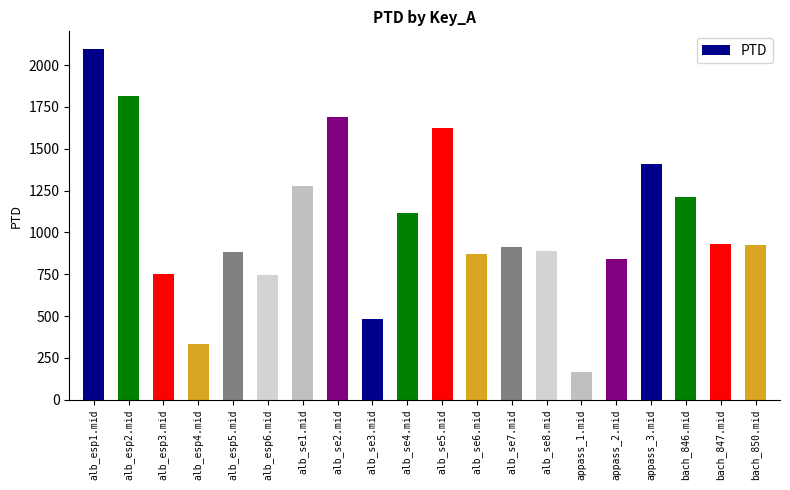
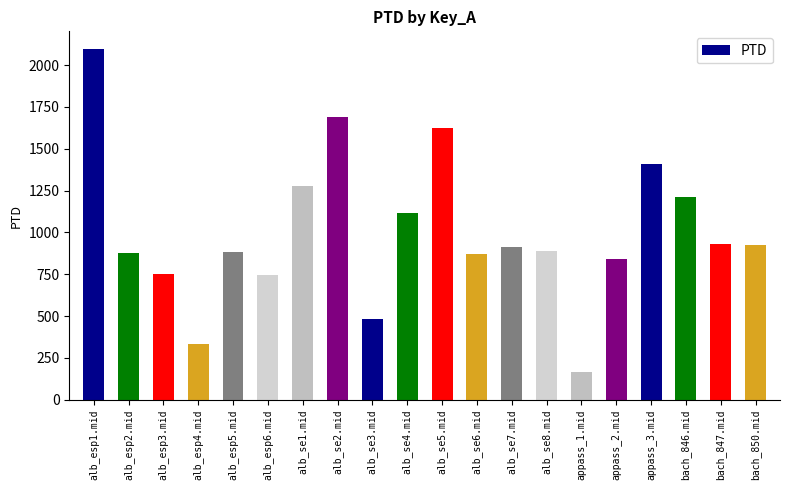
  {
    "alb_esp1.mid": 2100,
-   "alb_esp2.mid": 1820,
+   "alb_esp2.mid": 870,
    "alb_esp3.mid": 750,
    "alb_esp4.mid": 340,
    "alb_esp5.mid": 880,
    "alb_esp6.mid": 750,
    "alb_se1.mid": 1280,
    "alb_se2.mid": 1690,
    "alb_se3.mid": 480,
    "alb_se4.mid": 1110,
    "alb_se5.mid": 1630,
    "alb_se6.mid": 870,
    "alb_se7.mid": 910,
    "alb_se8.mid": 890,
    "appass_1.mid": 160,
    "appass_2.mid": 840,
    "appass_3.mid": 1410,
    "bach_846.mid": 1210,
    "bach_847.mid": 930,
    "bach_850.mid": 920
  }
